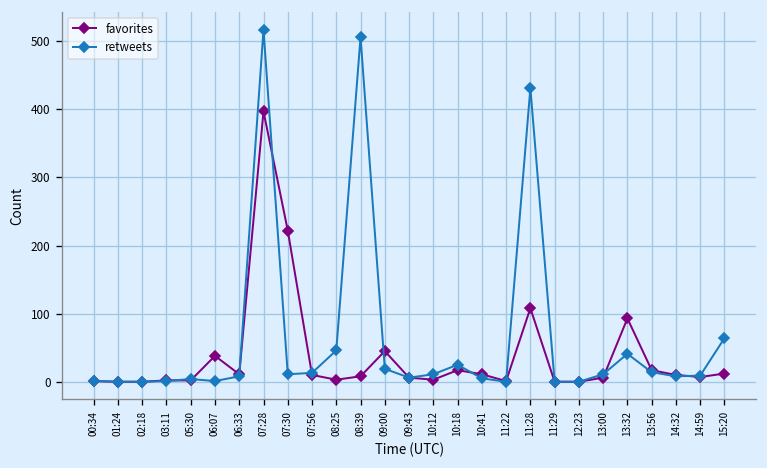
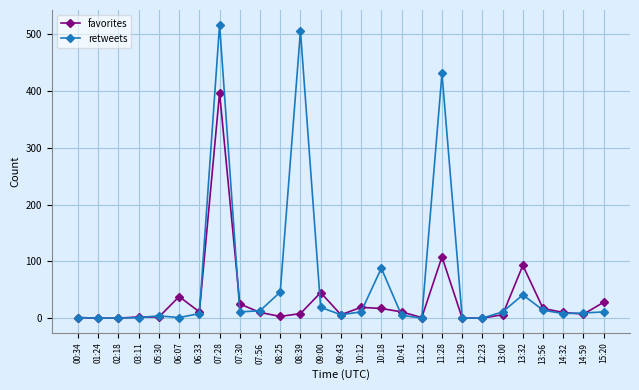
  {
    "favorites": {
      "06:07": 40,
      "07:28": 400,
-     "07:30": 220,
+     "07:30": 30,
      "08:25": 0,
      "08:39": 10,
      "09:00": 50,
-     "10:12": 0,
+     "10:12": 20,
      "10:18": 20,
      "10:41": 10,
      "11:28": 110,
      "13:00": 10,
      "13:32": 90,
-     "15:20": 10
+     "15:20": 30
    },
    "retweets": {
      "06:07": 0,
      "07:28": 520,
      "07:30": 10,
      "08:25": 50,
      "08:39": 510,
      "09:00": 20,
      "10:12": 10,
-     "10:18": 30,
+     "10:18": 90,
      "10:41": 10,
      "11:28": 430,
      "13:00": 10,
      "13:32": 40,
-     "15:20": 60
+     "15:20": 10
    }
  }
